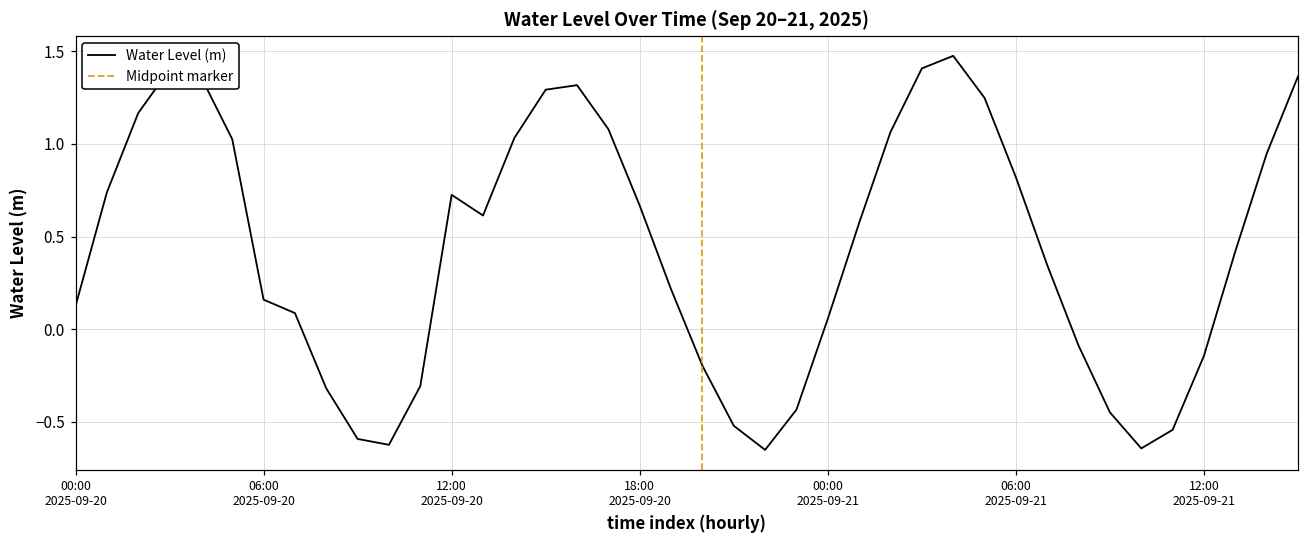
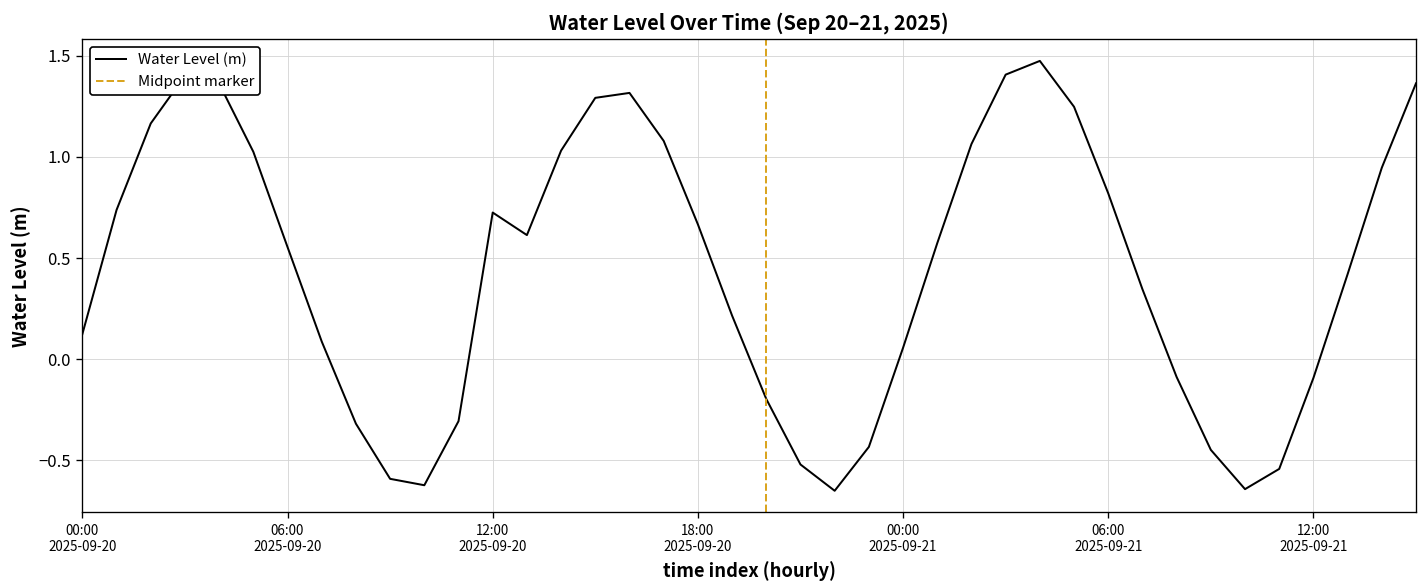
  {
    "00:00 2025-09-20": 0.12,
-   "06:00 2025-09-20": 0.16,
+   "06:00 2025-09-20": 0.55,
    "12:00 2025-09-20": 0.73,
    "18:00 2025-09-20": 0.67,
    "00:00 2025-09-21": 0.06,
    "06:00 2025-09-21": 0.82,
-   "12:00 2025-09-21": -0.14
+   "12:00 2025-09-21": -0.09
  }
